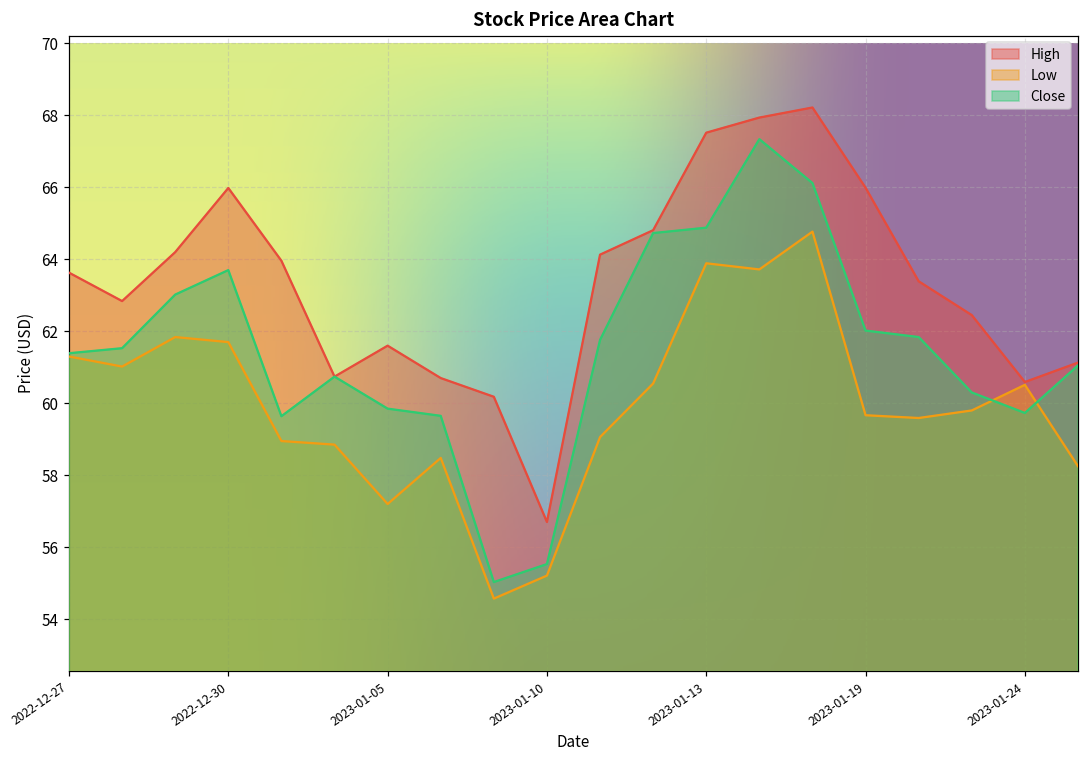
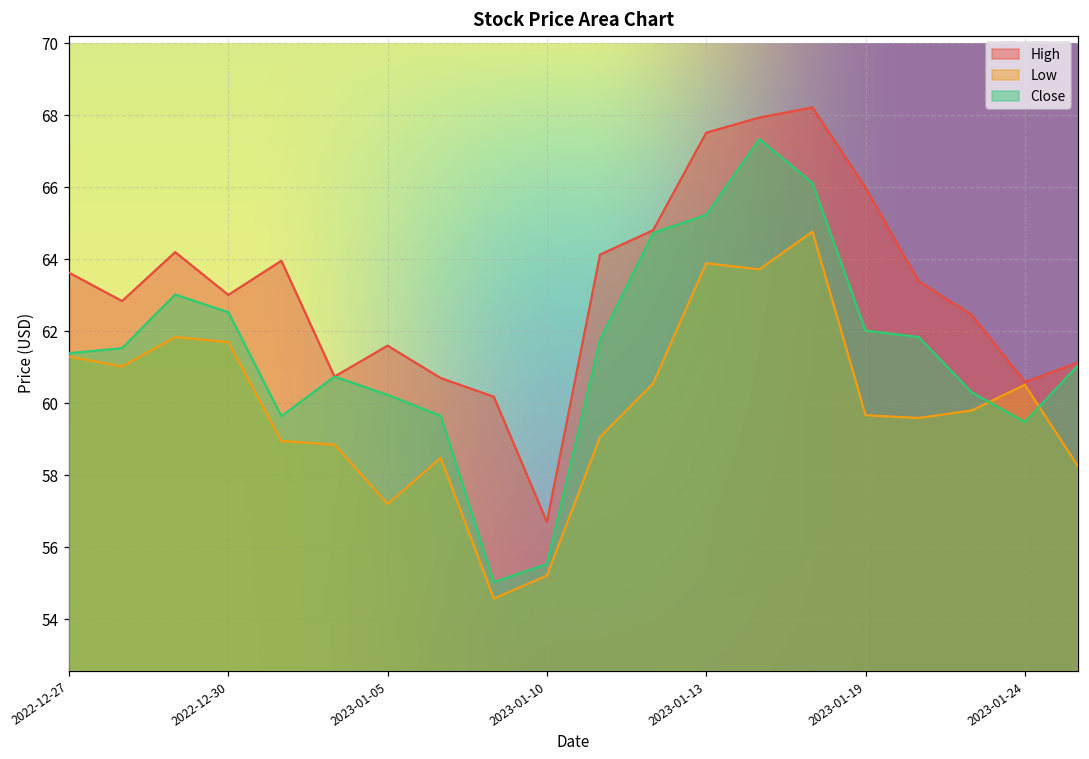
  {
    "High": {
      "2022-12-27": 63.6,
-     "2022-12-30": 66.0,
+     "2022-12-30": 63.0,
      "2023-01-05": 61.6,
      "2023-01-10": 56.7,
      "2023-01-13": 67.5,
      "2023-01-19": 66.0,
      "2023-01-24": 60.6
    },
    "Low": {
      "2022-12-27": 61.3,
      "2022-12-30": 61.7,
      "2023-01-05": 57.2,
      "2023-01-10": 55.2,
      "2023-01-13": 63.9,
      "2023-01-19": 59.7,
      "2023-01-24": 60.5
    },
    "Close": {
      "2022-12-27": 61.4,
-     "2022-12-30": 63.7,
-     "2023-01-05": 59.8,
+     "2022-12-30": 62.5,
+     "2023-01-05": 60.2,
      "2023-01-10": 55.5,
-     "2023-01-13": 64.9,
+     "2023-01-13": 65.2,
      "2023-01-19": 62.0,
-     "2023-01-24": 59.7
+     "2023-01-24": 59.5
    }
  }
